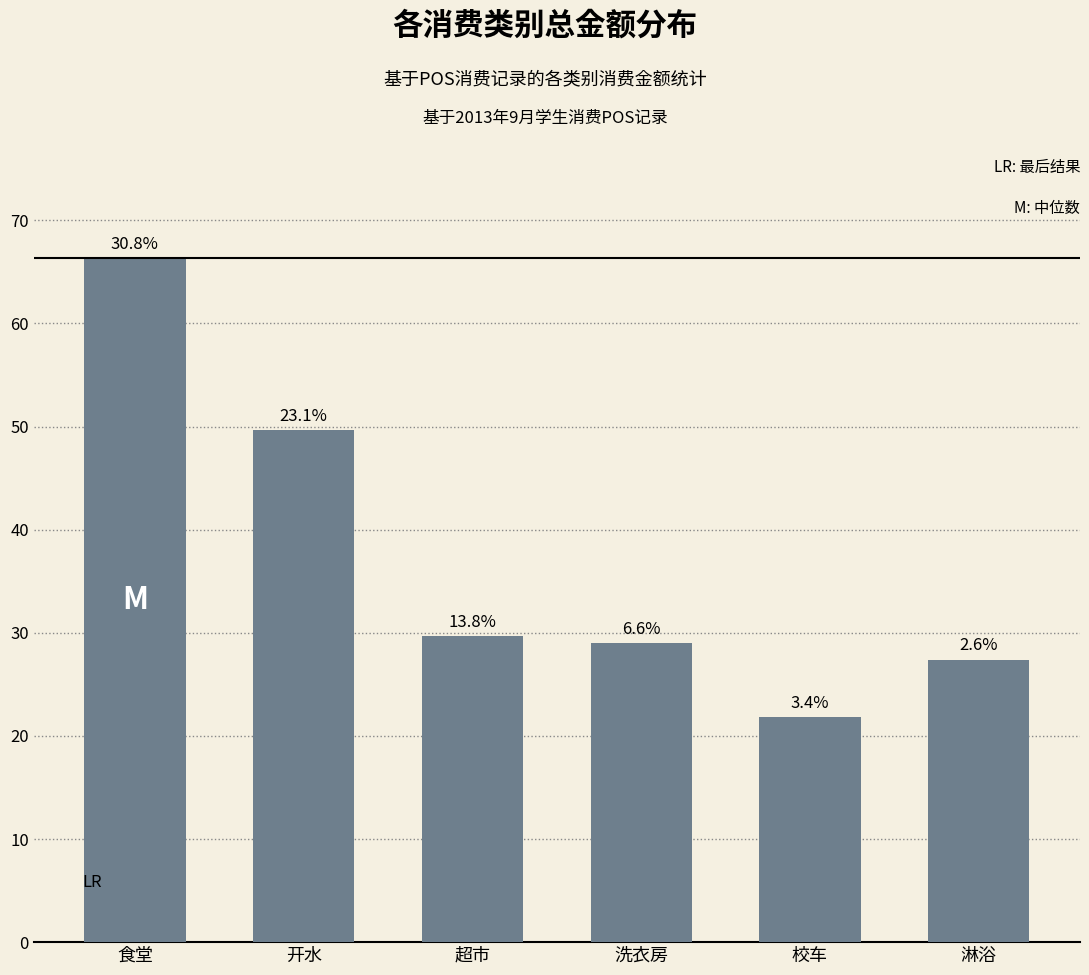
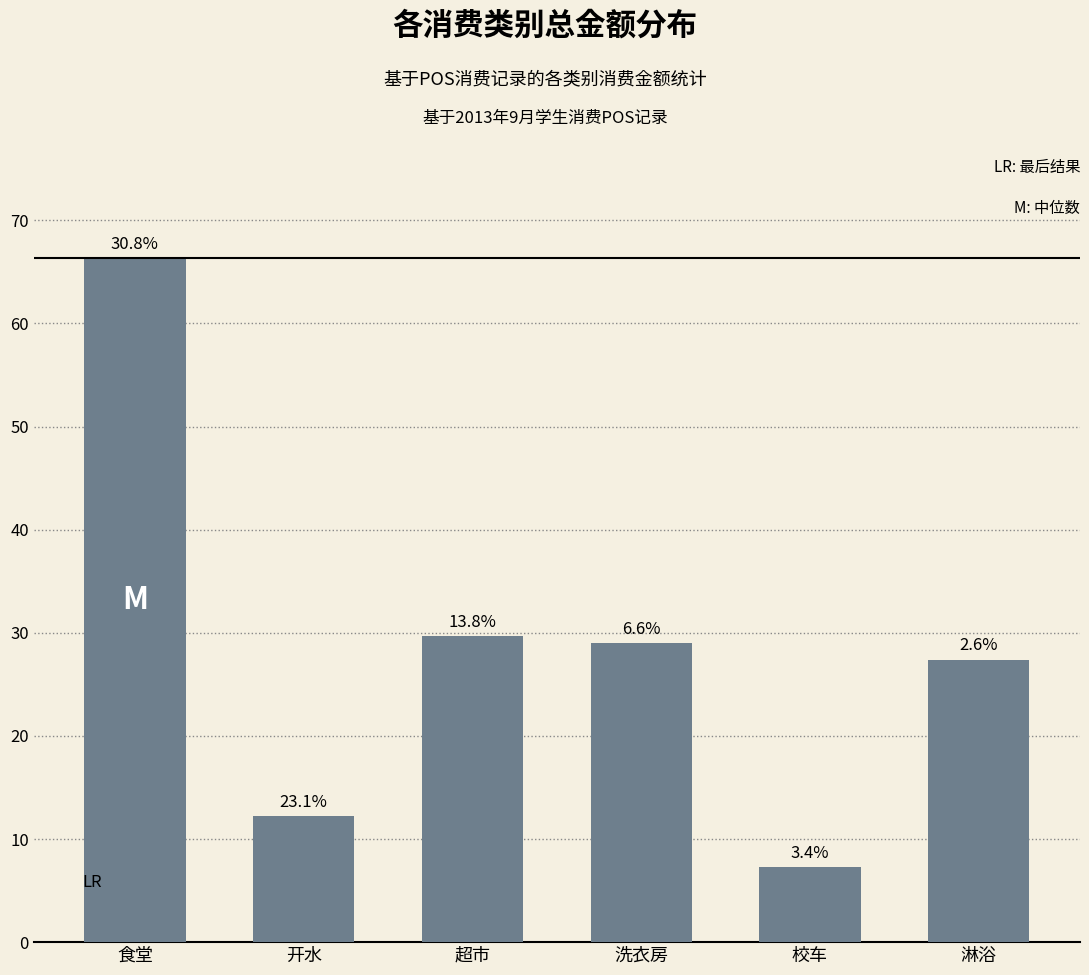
  {
-   "开水": 49.7,
-   "校车": 21.8
+   "开水": 12.2,
+   "校车": 7.3
  }
